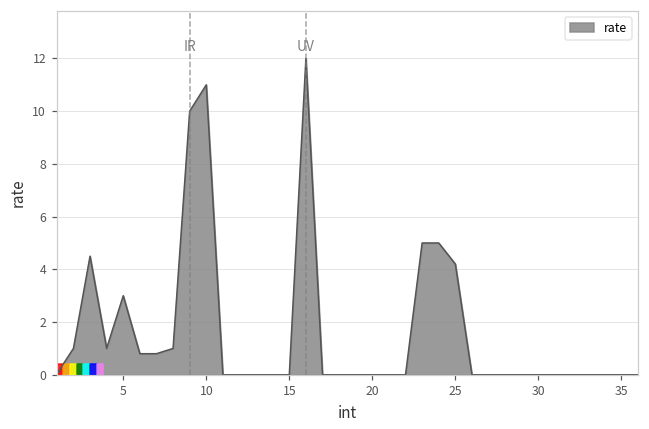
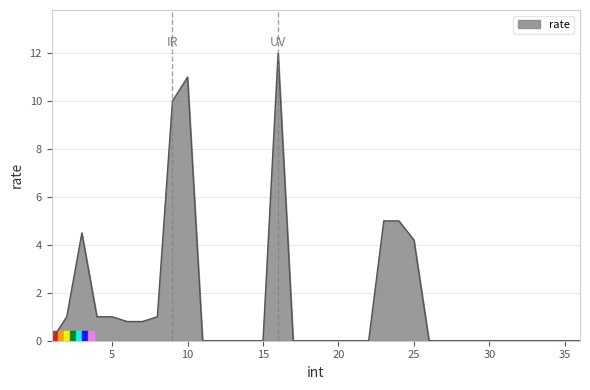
  {
    "rate": {
-     "5": 3,
+     "5": 1,
      "10": 11,
      "15": 0,
      "20": 0,
      "25": 4.2,
      "30": 0,
      "35": 0
    }
  }
